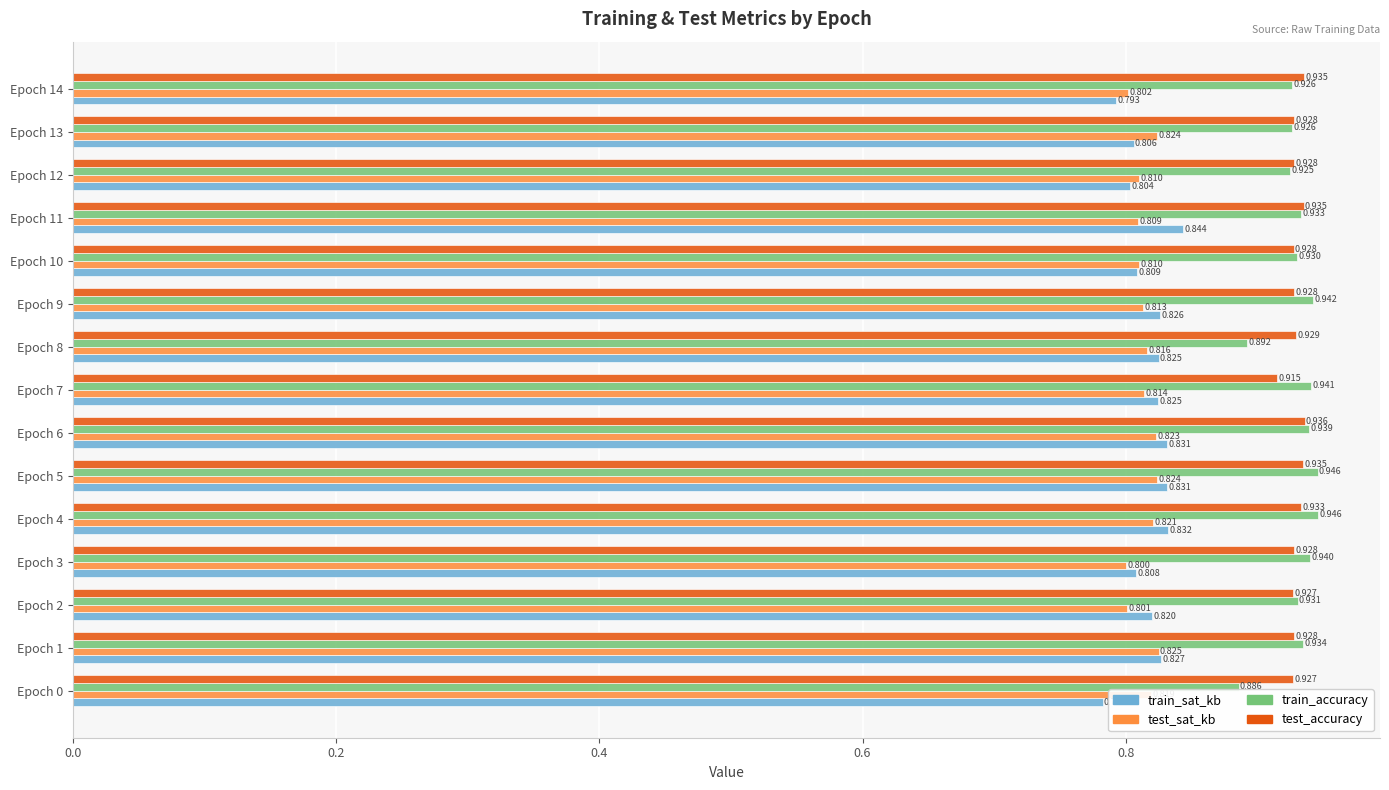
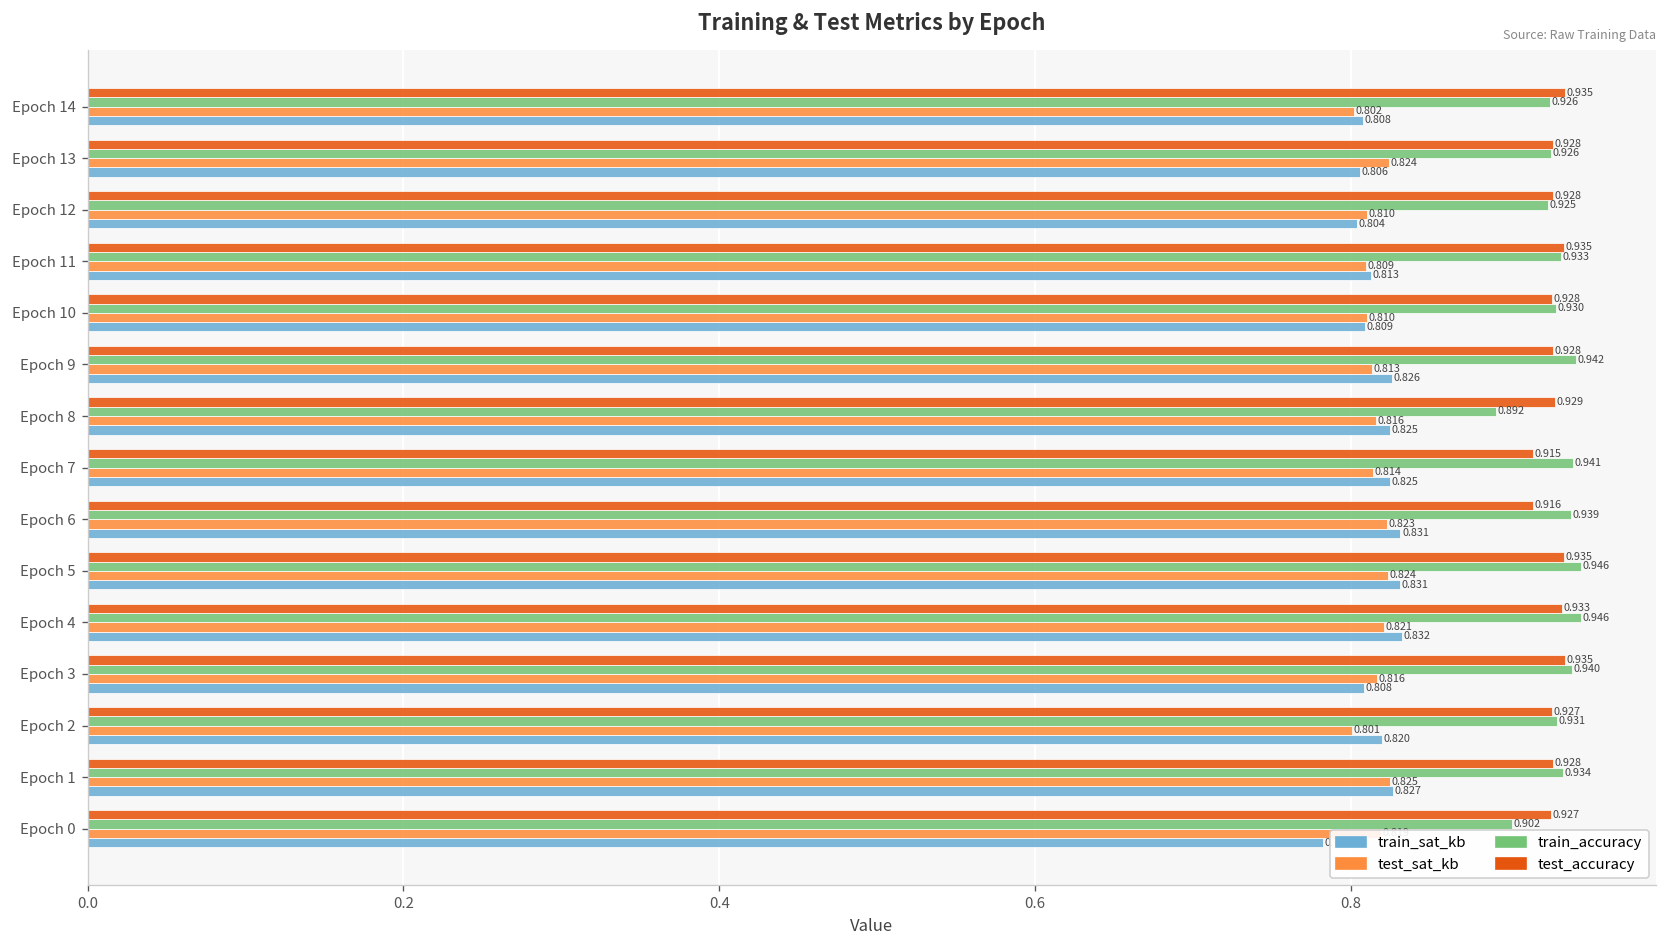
  {
    "train_sat_kb": {
-     "Epoch 14": 0.793,
+     "Epoch 14": 0.808,
      "Epoch 13": 0.806,
      "Epoch 12": 0.804,
-     "Epoch 11": 0.844,
+     "Epoch 11": 0.813,
      "Epoch 10": 0.809,
      "Epoch 9": 0.826,
      "Epoch 8": 0.825,
      "Epoch 7": 0.825,
      "Epoch 6": 0.831,
      "Epoch 5": 0.831,
      "Epoch 4": 0.832,
      "Epoch 3": 0.808,
      "Epoch 2": 0.820,
      "Epoch 1": 0.827
    },
    "test_sat_kb": {
      "Epoch 14": 0.802,
      "Epoch 13": 0.824,
      "Epoch 12": 0.810,
      "Epoch 11": 0.809,
      "Epoch 10": 0.810,
      "Epoch 9": 0.813,
      "Epoch 8": 0.816,
      "Epoch 7": 0.814,
      "Epoch 6": 0.823,
      "Epoch 5": 0.824,
      "Epoch 4": 0.821,
-     "Epoch 3": 0.800,
+     "Epoch 3": 0.816,
      "Epoch 2": 0.801,
      "Epoch 1": 0.825
    },
    "train_accuracy": {
-     "Epoch 0": 0.886
+     "Epoch 0": 0.902
    },
    "test_accuracy": {
      "Epoch 14": 0.935,
      "Epoch 13": 0.928,
      "Epoch 12": 0.928,
      "Epoch 11": 0.935,
      "Epoch 10": 0.928,
      "Epoch 9": 0.928,
      "Epoch 8": 0.929,
      "Epoch 7": 0.915,
-     "Epoch 6": 0.936,
+     "Epoch 6": 0.916,
      "Epoch 5": 0.935,
      "Epoch 4": 0.933,
-     "Epoch 3": 0.928,
+     "Epoch 3": 0.935,
      "Epoch 2": 0.927,
      "Epoch 1": 0.928,
      "Epoch 0": 0.927
    }
  }
